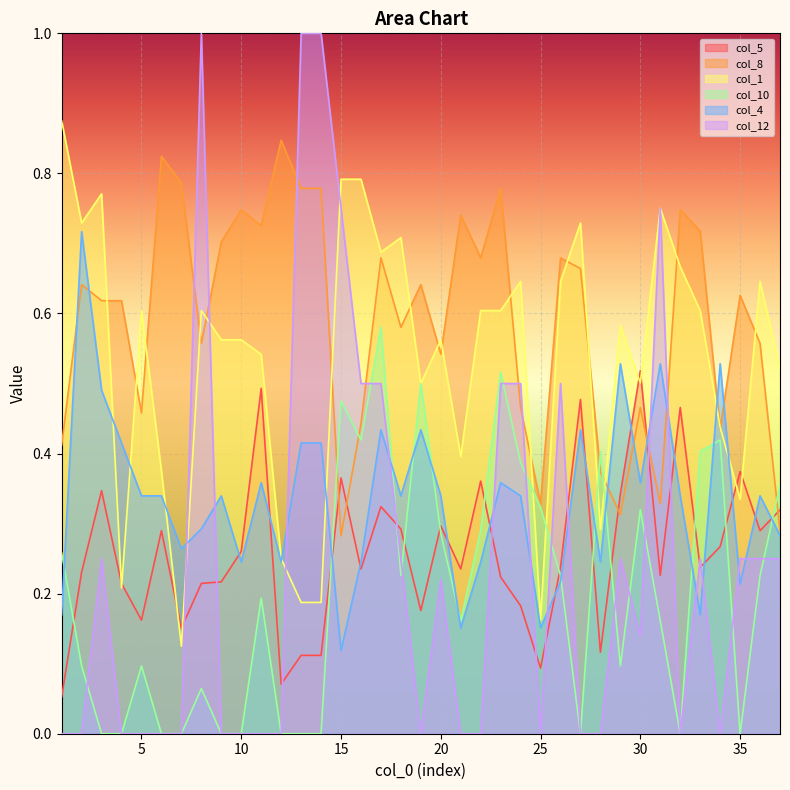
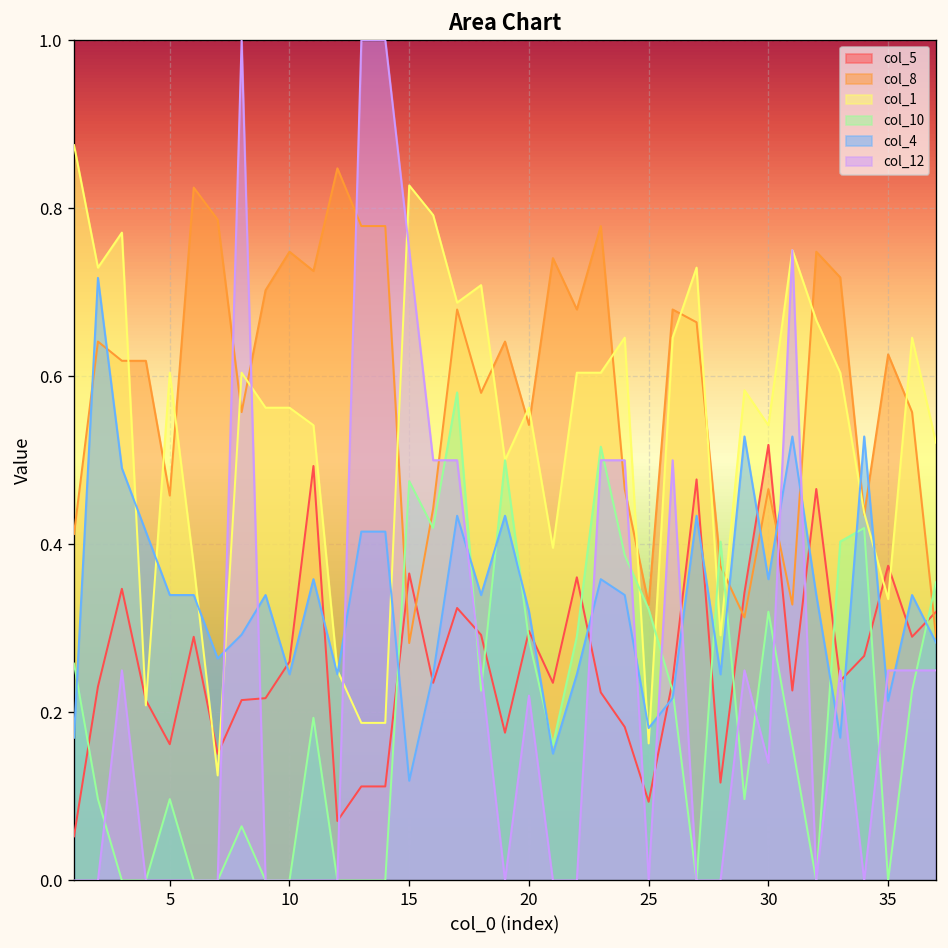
  {
    "col_1": {
      "5": 0.60,
      "10": 0.56,
-     "15": 0.79,
+     "15": 0.83,
      "20": 0.56,
      "25": 0.16,
-     "30": 0.50,
+     "30": 0.54,
      "35": 0.33
    },
    "col_10": {
      "5": 0.10,
      "15": 0.48,
      "20": 0.29,
      "25": 0.32,
      "30": 0.32,
      "35": 0.00
    },
    "col_4": {
      "5": 0.34,
      "10": 0.25,
      "15": 0.12,
-     "20": 0.34,
-     "25": 0.15,
+     "20": 0.32,
+     "25": 0.18,
      "30": 0.36,
      "35": 0.21
    },
    "col_12": {
      "5": 0.00,
      "15": 0.75,
      "20": 0.22,
      "25": 0.00,
      "30": 0.14,
      "35": 0.25
    }
  }
